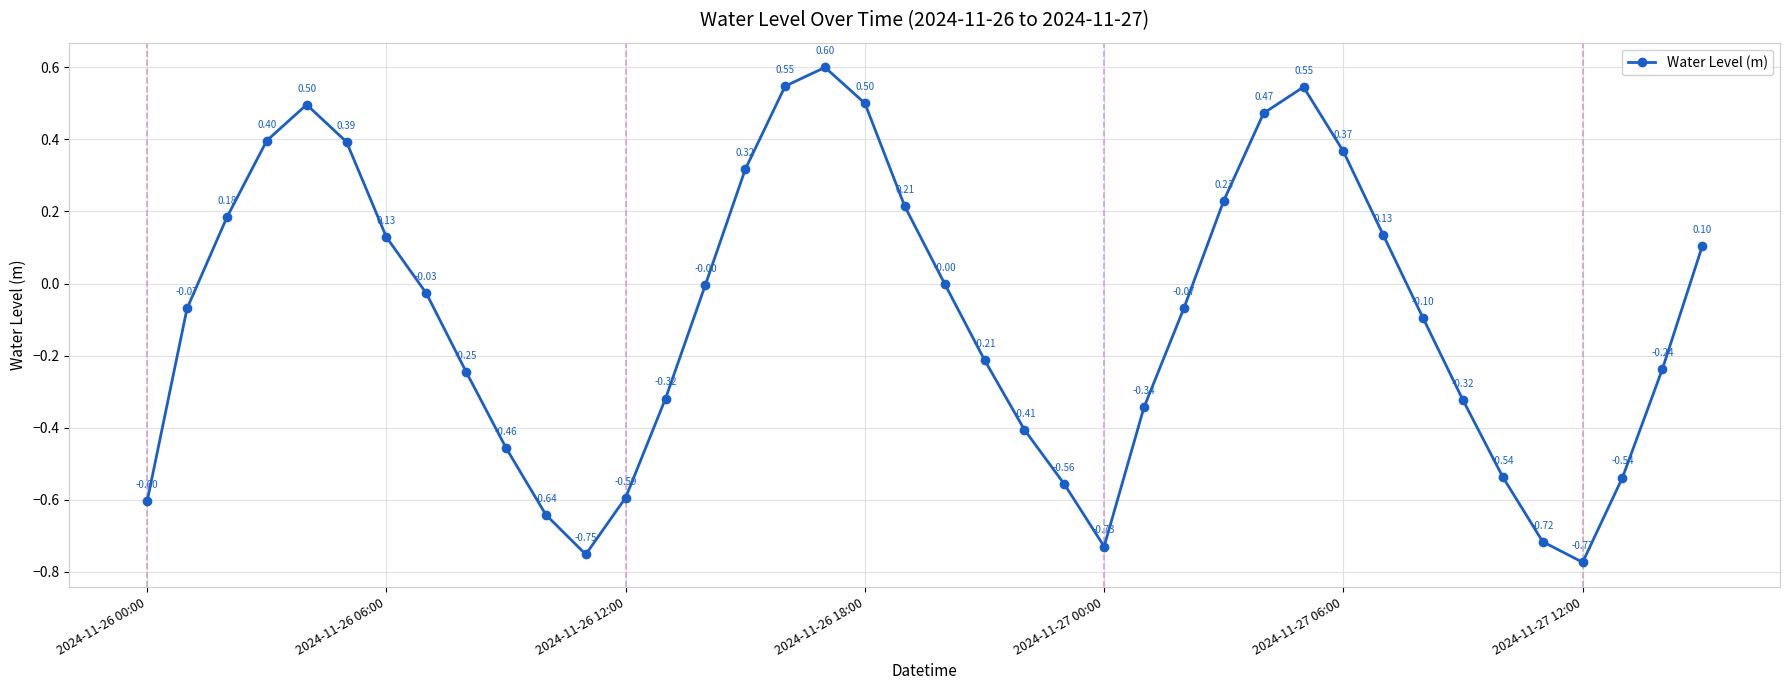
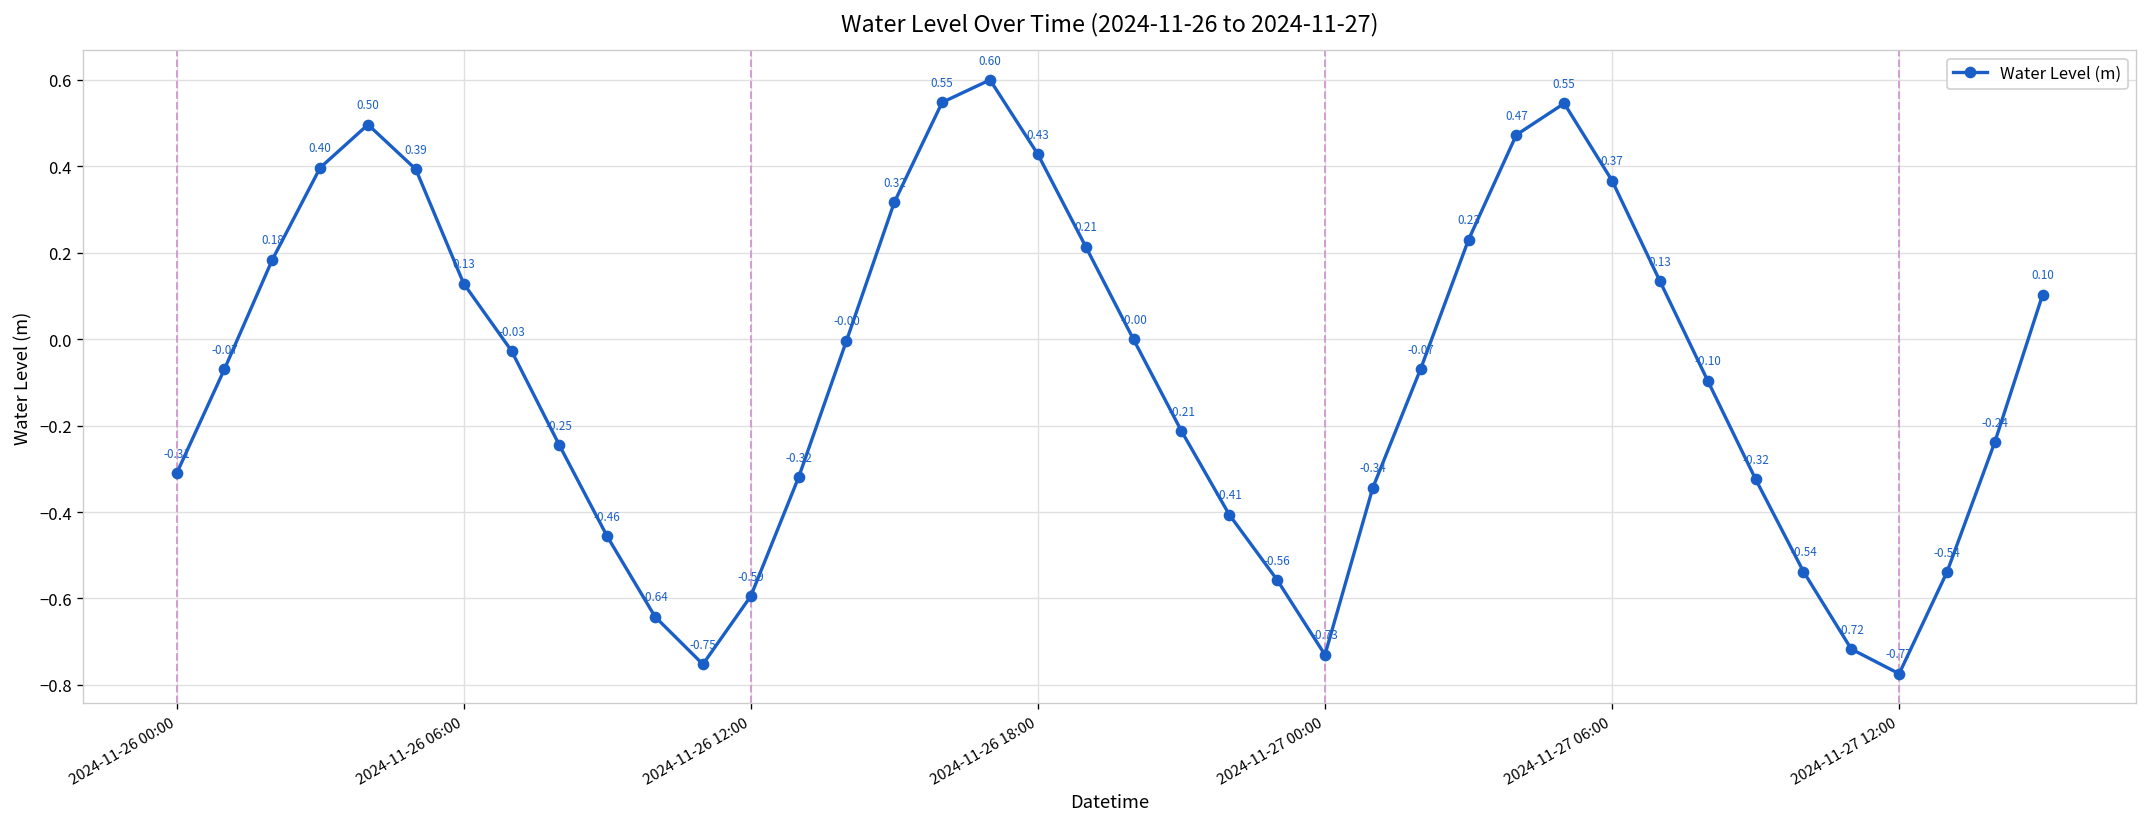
  {
-   "2024-11-26 00:00": -0.60,
+   "2024-11-26 00:00": -0.31,
    "2024-11-26 06:00": 0.13,
    "2024-11-26 12:00": -0.59,
-   "2024-11-26 18:00": 0.50,
+   "2024-11-26 18:00": 0.43,
    "2024-11-27 00:00": -0.73,
    "2024-11-27 06:00": 0.37,
    "2024-11-27 12:00": -0.77
  }
